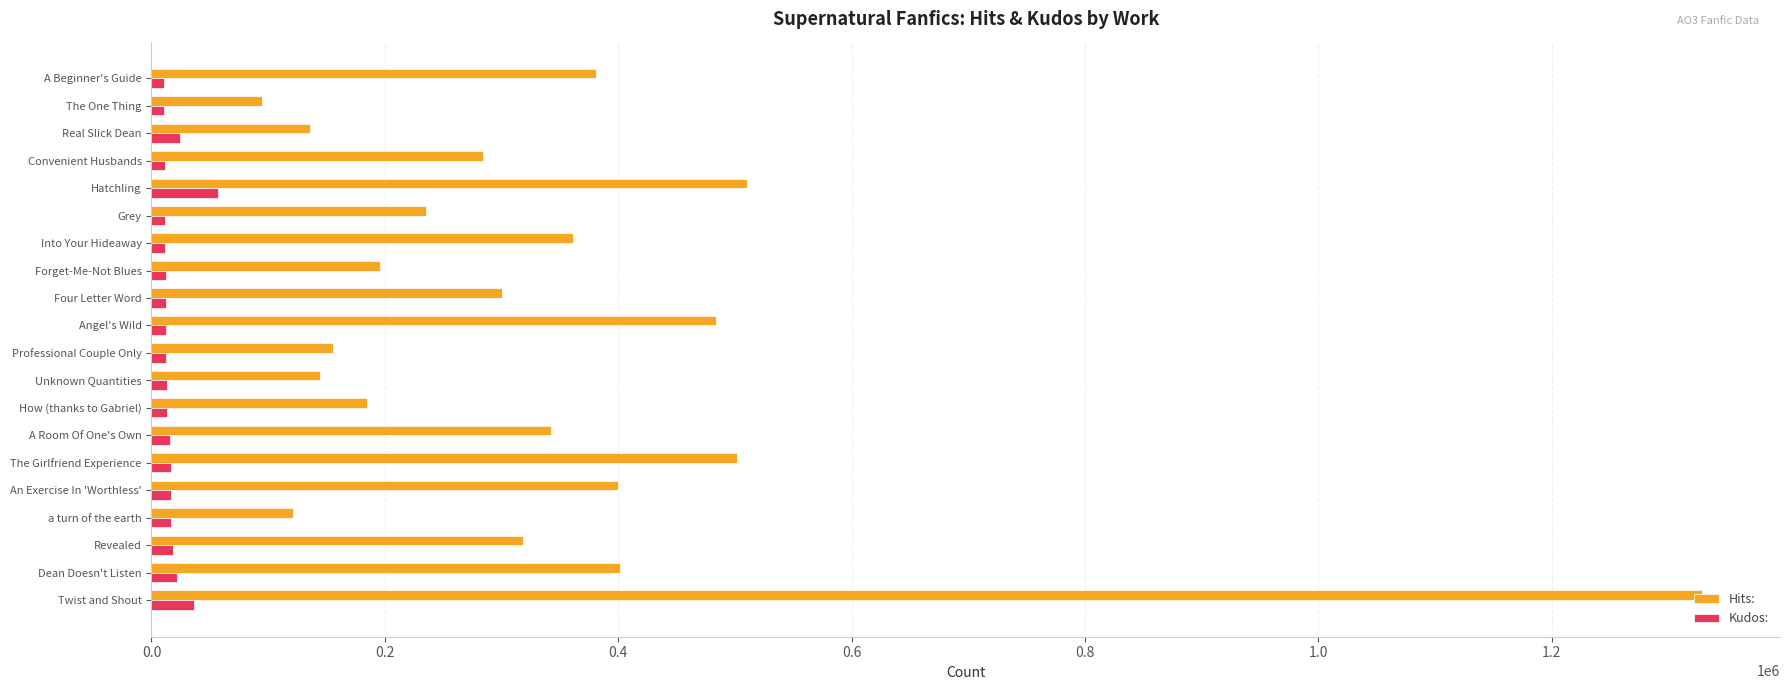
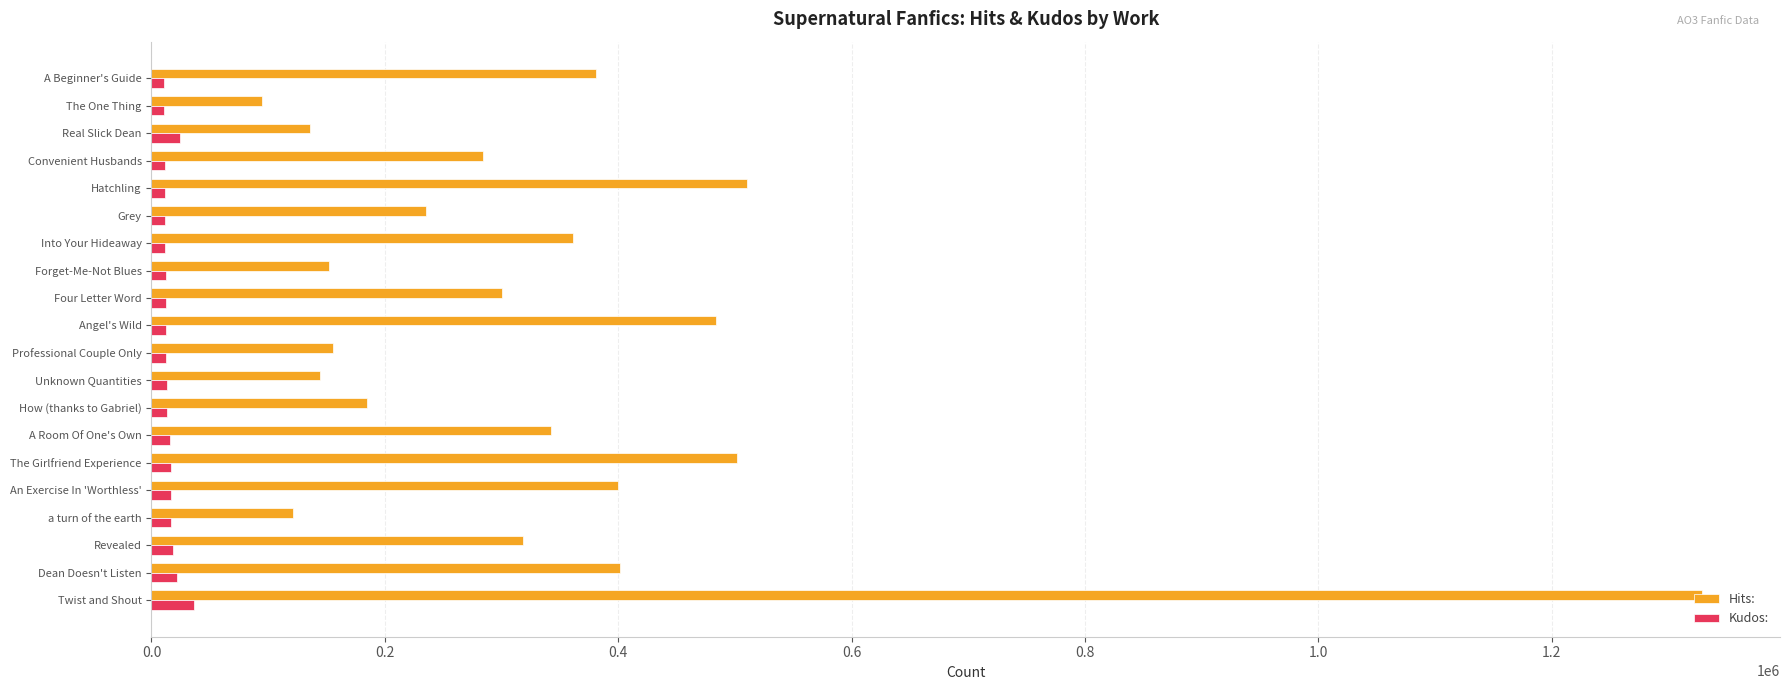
  {
    "Hits:": {
      "A Beginner's Guide": 381000,
      "The One Thing": 95000,
      "Real Slick Dean": 136000,
      "Convenient Husbands": 284000,
      "Hatchling": 510000,
      "Grey": 235000,
      "Into Your Hideaway": 362000,
-     "Forget-Me-Not Blues": 196000,
+     "Forget-Me-Not Blues": 152000,
      "Four Letter Word": 300000,
      "Angel's Wild": 484000,
      "Professional Couple Only": 155000,
      "Unknown Quantities": 144000,
      "How (thanks to Gabriel)": 184000,
      "A Room Of One's Own": 343000,
      "The Girlfriend Experience": 502000,
      "An Exercise In 'Worthless'": 399000,
      "a turn of the earth": 121000,
      "Revealed": 318000,
      "Dean Doesn't Listen": 402000,
      "Twist and Shout": 1329000
    },
    "Kudos:": {
      "A Beginner's Guide": 10000,
      "The One Thing": 11000,
      "Real Slick Dean": 24000,
      "Convenient Husbands": 11000,
-     "Hatchling": 57000,
+     "Hatchling": 11000,
      "Grey": 11000,
      "Into Your Hideaway": 12000,
      "Forget-Me-Not Blues": 12000,
      "Four Letter Word": 12000,
      "Angel's Wild": 12000,
      "Professional Couple Only": 13000,
      "Unknown Quantities": 14000,
      "How (thanks to Gabriel)": 14000,
      "A Room Of One's Own": 16000,
      "The Girlfriend Experience": 16000,
      "An Exercise In 'Worthless'": 17000,
      "a turn of the earth": 17000,
      "Revealed": 19000,
      "Dean Doesn't Listen": 22000,
      "Twist and Shout": 37000
    }
  }
